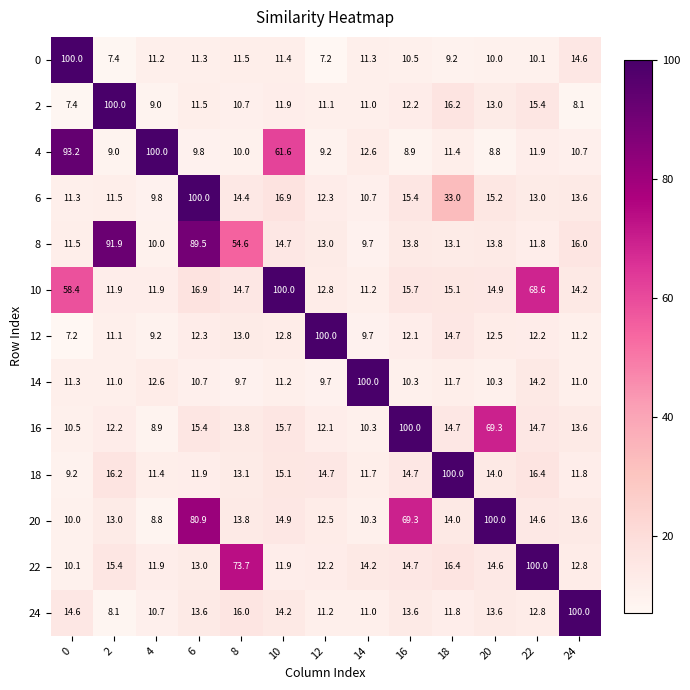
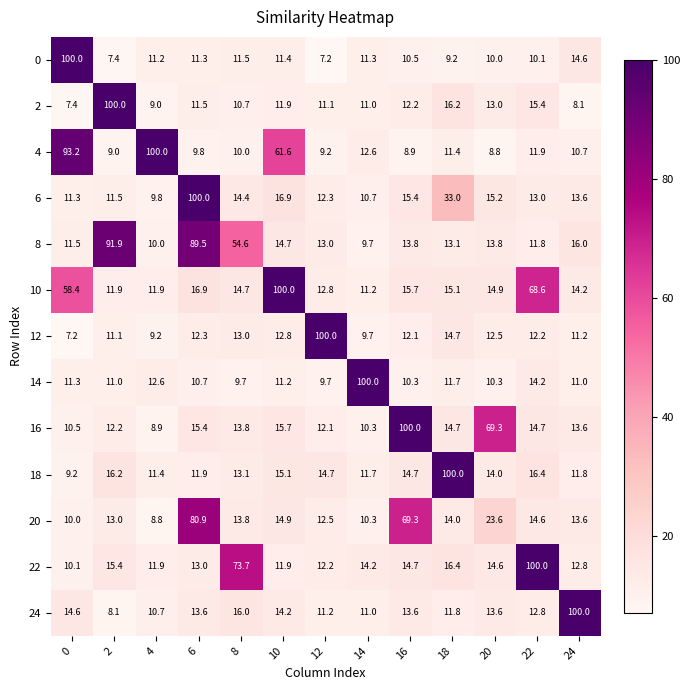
  {
    "0": {
      "0": 100.0,
      "2": 7.4,
      "4": 11.2,
      "6": 11.3,
      "8": 11.5,
      "10": 11.4,
      "12": 7.2,
      "14": 11.3,
      "16": 10.5,
      "18": 9.2,
      "20": 10.0,
      "22": 10.1,
      "24": 14.6
    },
    "2": {
      "0": 7.4,
      "2": 100.0,
      "4": 9.0,
      "6": 11.5,
      "8": 10.7,
      "10": 11.9,
      "12": 11.1,
      "14": 11.0,
      "16": 12.2,
      "18": 16.2,
      "20": 13.0,
      "22": 15.4,
      "24": 8.1
    },
    "4": {
      "0": 93.2,
      "2": 9.0,
      "4": 100.0,
      "6": 9.8,
      "8": 10.0,
      "10": 61.6,
      "12": 9.2,
      "14": 12.6,
      "16": 8.9,
      "18": 11.4,
      "20": 8.8,
      "22": 11.9,
      "24": 10.7
    },
    "6": {
      "0": 11.3,
      "2": 11.5,
      "4": 9.8,
      "6": 100.0,
      "8": 14.4,
      "10": 16.9,
      "12": 12.3,
      "14": 10.7,
      "16": 15.4,
      "18": 33.0,
      "20": 15.2,
      "22": 13.0,
      "24": 13.6
    },
    "8": {
      "0": 11.5,
      "2": 91.9,
      "4": 10.0,
      "6": 89.5,
      "8": 54.6,
      "10": 14.7,
      "12": 13.0,
      "14": 9.7,
      "16": 13.8,
      "18": 13.1,
      "20": 13.8,
      "22": 11.8,
      "24": 16.0
    },
    "10": {
      "0": 58.4,
      "2": 11.9,
      "4": 11.9,
      "6": 16.9,
      "8": 14.7,
      "10": 100.0,
      "12": 12.8,
      "14": 11.2,
      "16": 15.7,
      "18": 15.1,
      "20": 14.9,
      "22": 68.6,
      "24": 14.2
    },
    "12": {
      "0": 7.2,
      "2": 11.1,
      "4": 9.2,
      "6": 12.3,
      "8": 13.0,
      "10": 12.8,
      "12": 100.0,
      "14": 9.7,
      "16": 12.1,
      "18": 14.7,
      "20": 12.5,
      "22": 12.2,
      "24": 11.2
    },
    "14": {
      "0": 11.3,
      "2": 11.0,
      "4": 12.6,
      "6": 10.7,
      "8": 9.7,
      "10": 11.2,
      "12": 9.7,
      "14": 100.0,
      "16": 10.3,
      "18": 11.7,
      "20": 10.3,
      "22": 14.2,
      "24": 11.0
    },
    "16": {
      "0": 10.5,
      "2": 12.2,
      "4": 8.9,
      "6": 15.4,
      "8": 13.8,
      "10": 15.7,
      "12": 12.1,
      "14": 10.3,
      "16": 100.0,
      "18": 14.7,
      "20": 69.3,
      "22": 14.7,
      "24": 13.6
    },
    "18": {
      "0": 9.2,
      "2": 16.2,
      "4": 11.4,
      "6": 11.9,
      "8": 13.1,
      "10": 15.1,
      "12": 14.7,
      "14": 11.7,
      "16": 14.7,
      "18": 100.0,
      "20": 14.0,
      "22": 16.4,
      "24": 11.8
    },
    "20": {
      "0": 10.0,
      "2": 13.0,
      "4": 8.8,
      "6": 80.9,
      "8": 13.8,
      "10": 14.9,
      "12": 12.5,
      "14": 10.3,
      "16": 69.3,
      "18": 14.0,
-     "20": 100.0,
+     "20": 23.6,
      "22": 14.6,
      "24": 13.6
    },
    "22": {
      "0": 10.1,
      "2": 15.4,
      "4": 11.9,
      "6": 13.0,
      "8": 73.7,
      "10": 11.9,
      "12": 12.2,
      "14": 14.2,
      "16": 14.7,
      "18": 16.4,
      "20": 14.6,
      "22": 100.0,
      "24": 12.8
    },
    "24": {
      "0": 14.6,
      "2": 8.1,
      "4": 10.7,
      "6": 13.6,
      "8": 16.0,
      "10": 14.2,
      "12": 11.2,
      "14": 11.0,
      "16": 13.6,
      "18": 11.8,
      "20": 13.6,
      "22": 12.8,
      "24": 100.0
    }
  }
